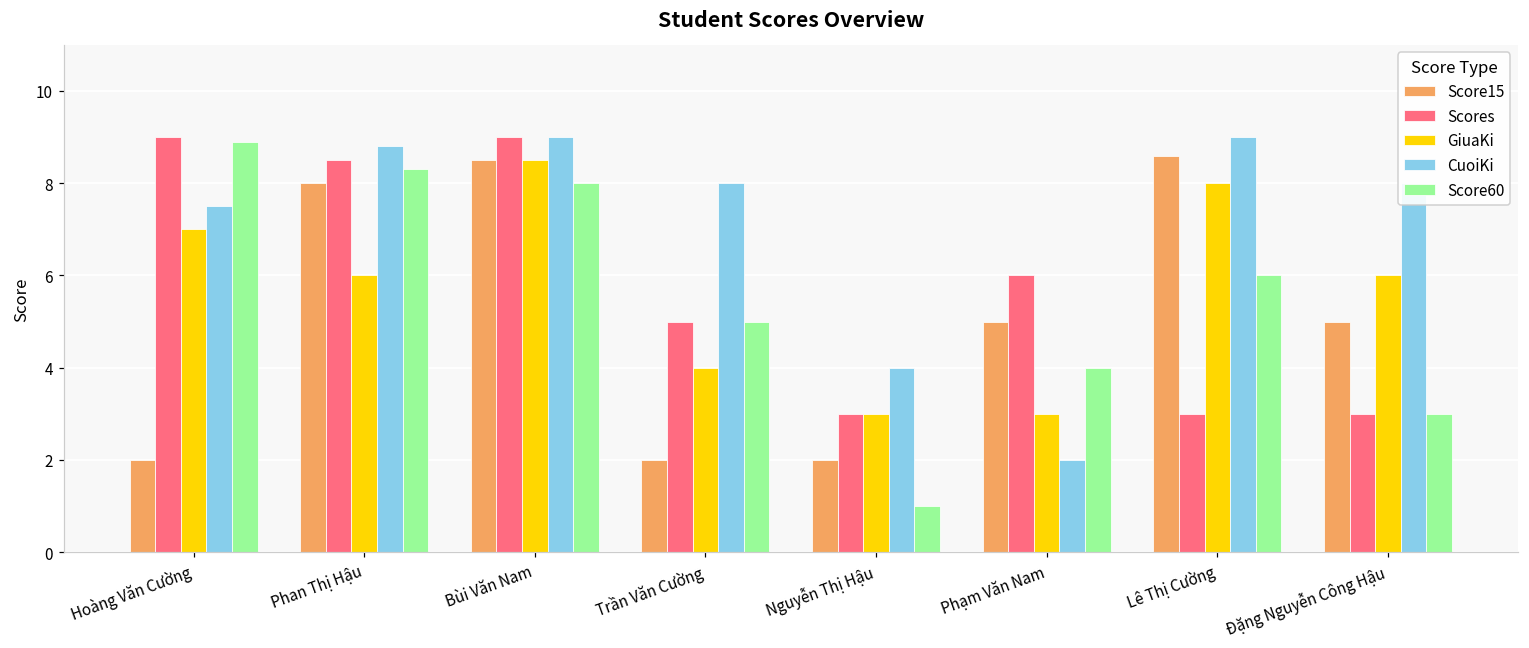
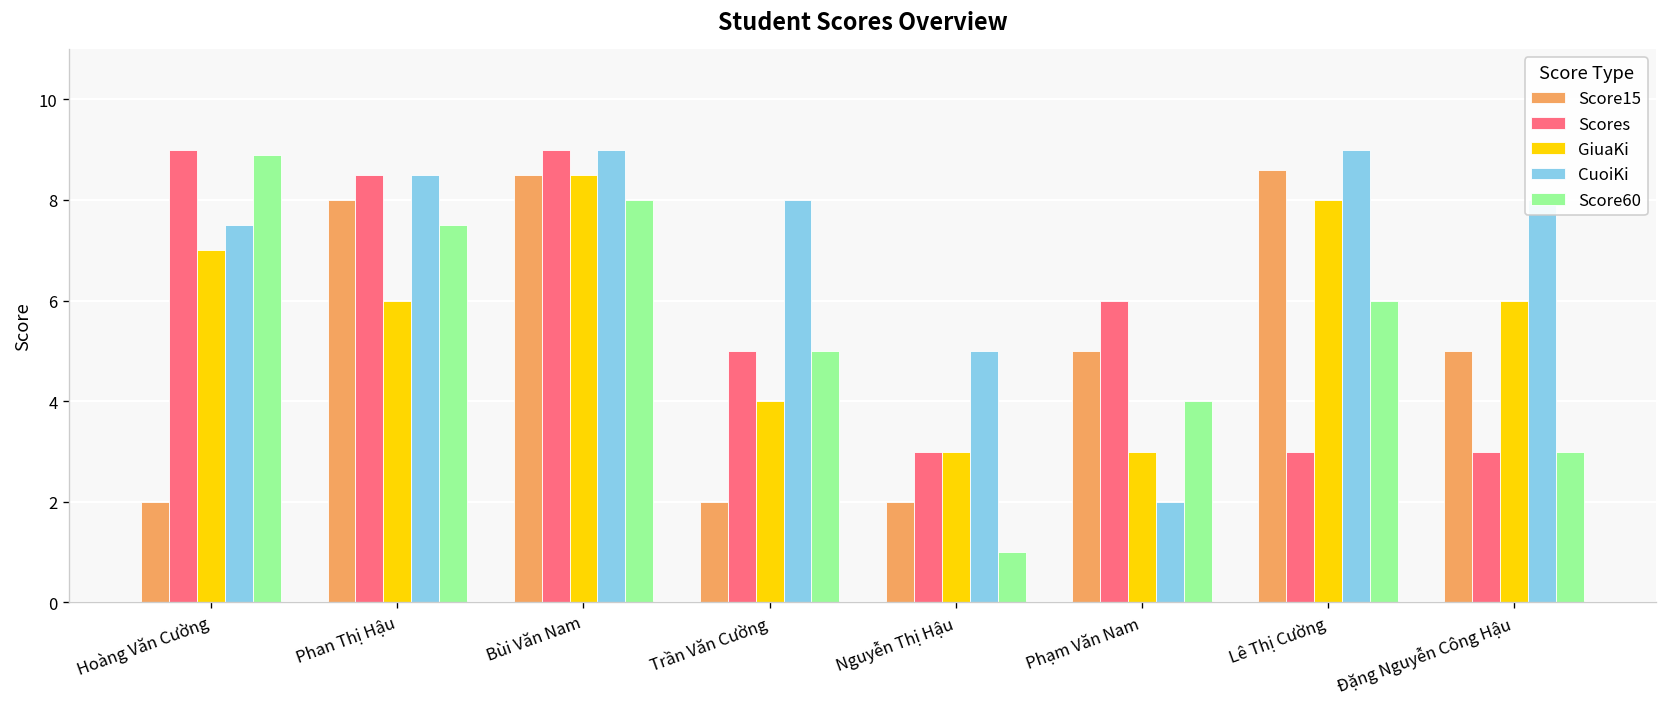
  {
    "Score15": {
      "Hoàng Văn Cường": 2.0,
      "Phan Thị Hậu": 8.0,
      "Bùi Văn Nam": 8.5,
      "Trần Văn Cường": 2.0,
      "Nguyễn Thị Hậu": 2.0,
      "Phạm Văn Nam": 5.0,
      "Lê Thị Cường": 8.6,
      "Đặng Nguyễn Công Hậu": 5.0
    },
    "Scores": {
      "Hoàng Văn Cường": 9.0,
      "Phan Thị Hậu": 8.5,
      "Bùi Văn Nam": 9.0,
      "Trần Văn Cường": 5.0,
      "Nguyễn Thị Hậu": 3.0,
      "Phạm Văn Nam": 6.0,
      "Lê Thị Cường": 3.0,
      "Đặng Nguyễn Công Hậu": 3.0
    },
    "GiuaKi": {
      "Hoàng Văn Cường": 7.0,
      "Phan Thị Hậu": 6.0,
      "Bùi Văn Nam": 8.5,
      "Trần Văn Cường": 4.0,
      "Nguyễn Thị Hậu": 3.0,
      "Phạm Văn Nam": 3.0,
      "Lê Thị Cường": 8.0,
      "Đặng Nguyễn Công Hậu": 6.0
    },
    "CuoiKi": {
      "Hoàng Văn Cường": 7.5,
-     "Phan Thị Hậu": 8.8,
+     "Phan Thị Hậu": 8.5,
      "Bùi Văn Nam": 9.0,
      "Trần Văn Cường": 8.0,
-     "Nguyễn Thị Hậu": 4,
+     "Nguyễn Thị Hậu": 5,
      "Phạm Văn Nam": 2.0,
      "Lê Thị Cường": 9.0
    },
    "Score60": {
      "Hoàng Văn Cường": 8.9,
-     "Phan Thị Hậu": 8.3,
+     "Phan Thị Hậu": 7.5,
      "Bùi Văn Nam": 8.0,
      "Trần Văn Cường": 5.0,
      "Nguyễn Thị Hậu": 1.0,
      "Phạm Văn Nam": 4.0,
      "Lê Thị Cường": 6.0,
      "Đặng Nguyễn Công Hậu": 3.0
    }
  }
